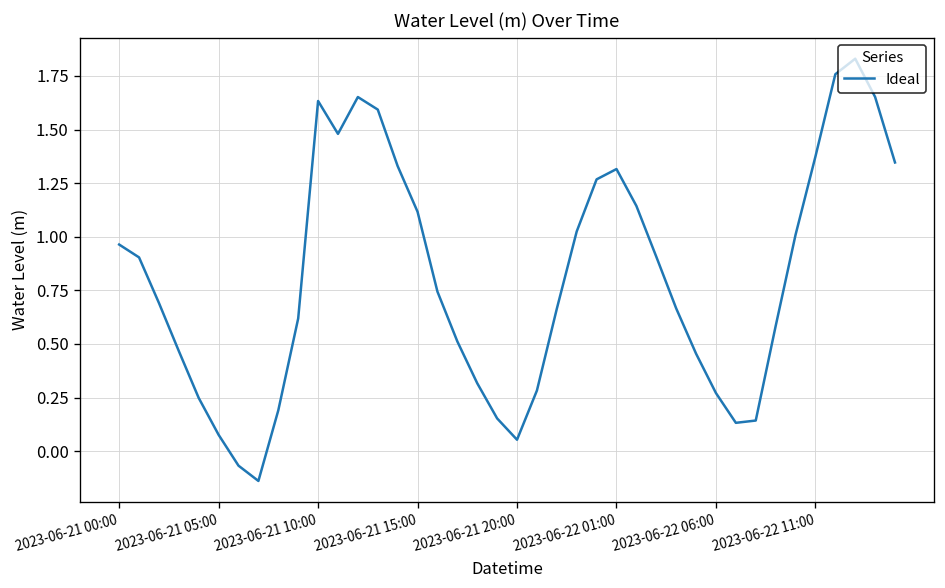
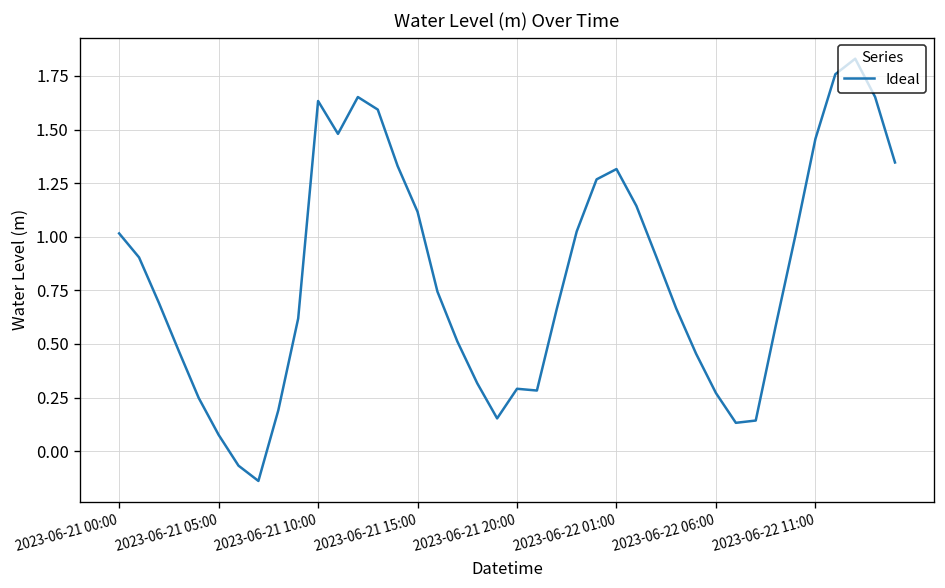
  {
-   "2023-06-21 00:00": 0.96,
+   "2023-06-21 00:00": 1.02,
    "2023-06-21 05:00": 0.08,
    "2023-06-21 10:00": 1.63,
    "2023-06-21 15:00": 1.12,
-   "2023-06-21 20:00": 0.05,
+   "2023-06-21 20:00": 0.29,
    "2023-06-22 01:00": 1.32,
    "2023-06-22 06:00": 0.27,
-   "2023-06-22 11:00": 1.37
+   "2023-06-22 11:00": 1.46
  }
